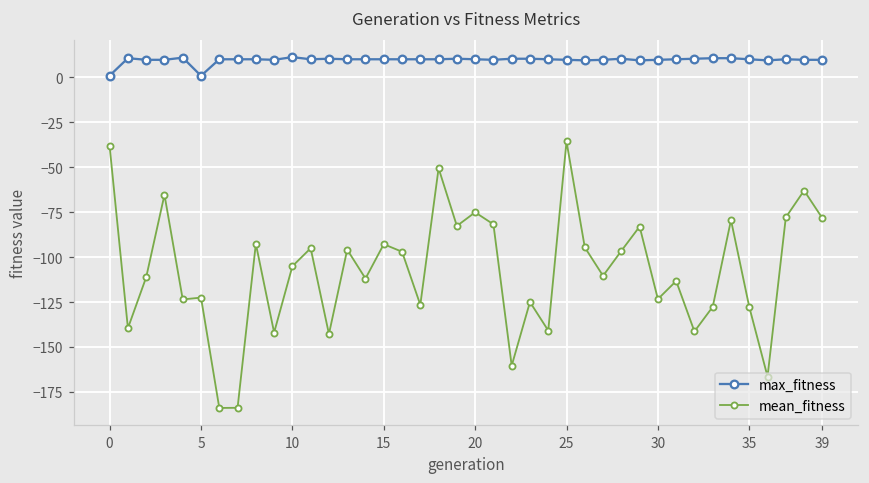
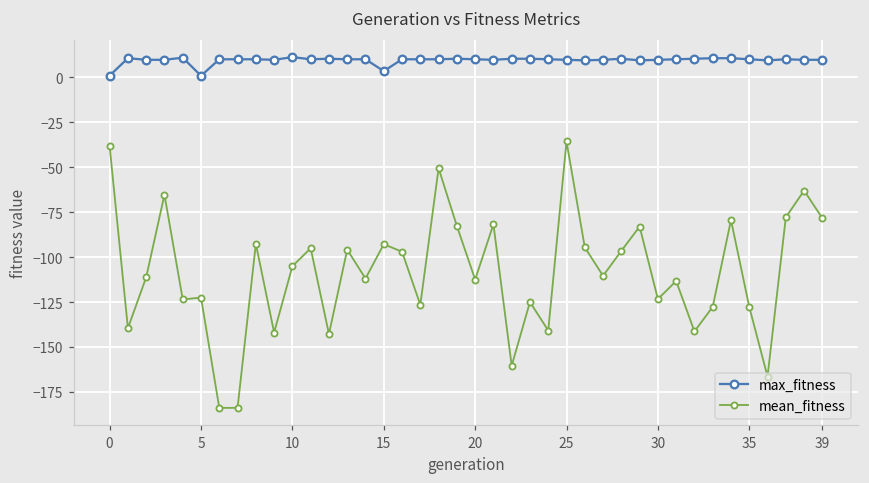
  {
    "max_fitness": {
      "0": 1,
      "5": 1,
      "10": 11,
-     "15": 10,
+     "15": 4,
      "20": 10,
      "25": 10,
      "30": 10,
      "35": 10,
      "39": 10
    },
    "mean_fitness": {
      "0": -38,
      "5": -123,
      "10": -105,
      "15": -93,
-     "20": -75,
+     "20": -112,
      "25": -36,
      "30": -123,
      "35": -128,
      "39": -78
    }
  }
